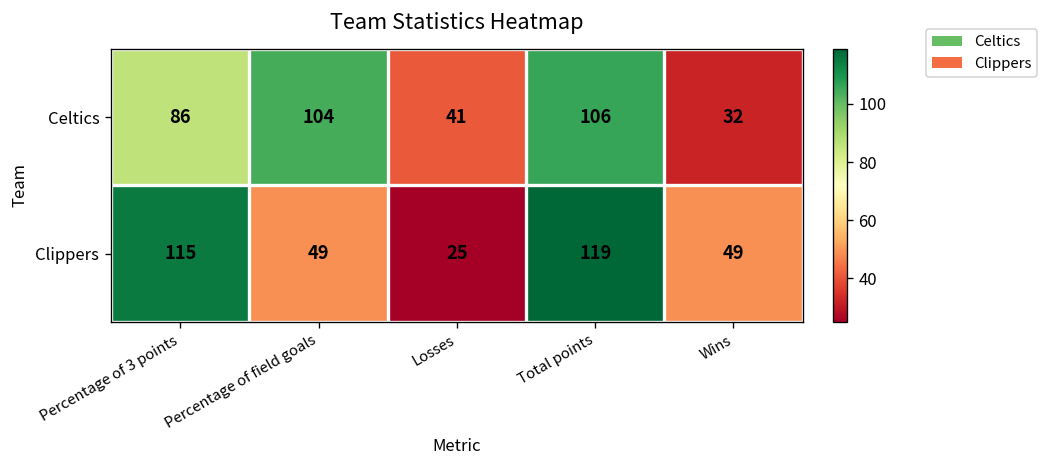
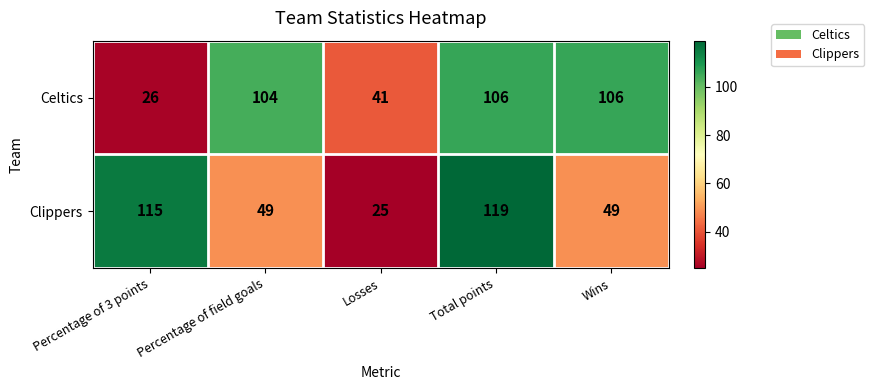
  {
    "Celtics": {
-     "Percentage of 3 points": 86,
+     "Percentage of 3 points": 26,
      "Percentage of field goals": 104,
      "Losses": 41,
      "Total points": 106,
-     "Wins": 32
+     "Wins": 106
    },
    "Clippers": {
      "Percentage of 3 points": 115,
      "Percentage of field goals": 49,
      "Losses": 25,
      "Total points": 119,
      "Wins": 49
    }
  }
